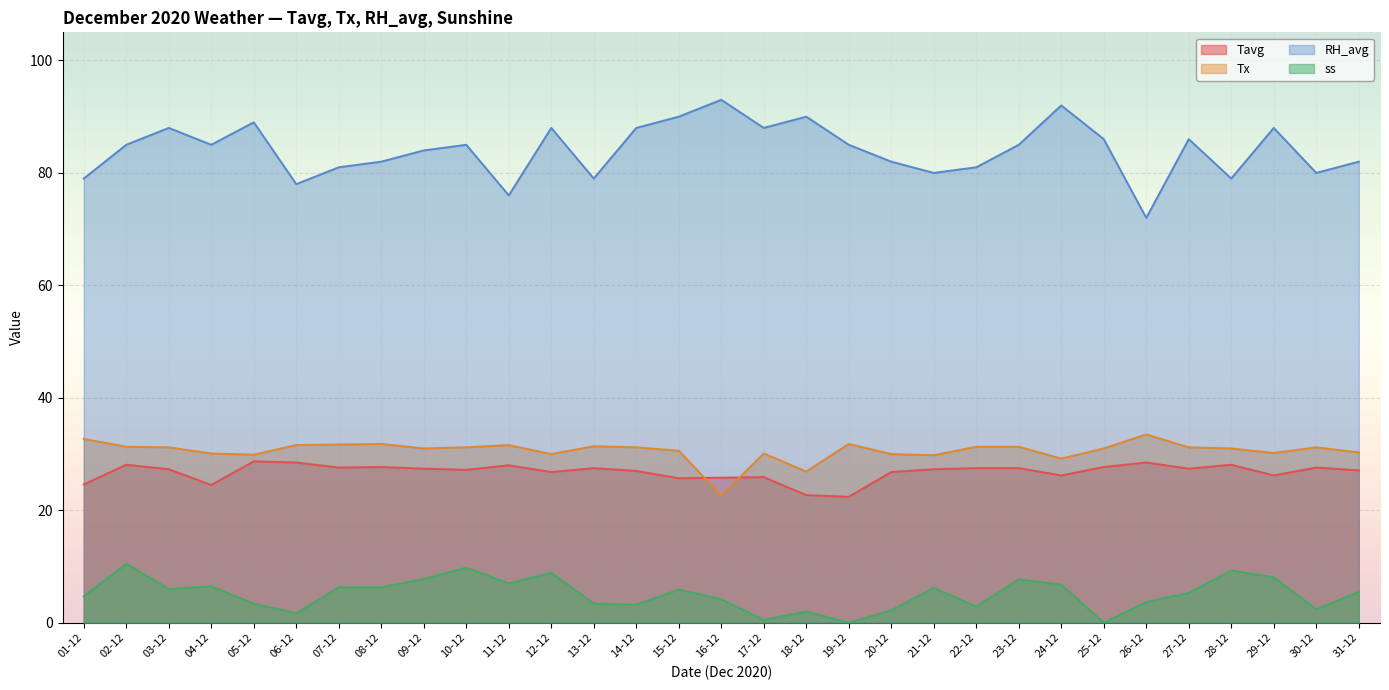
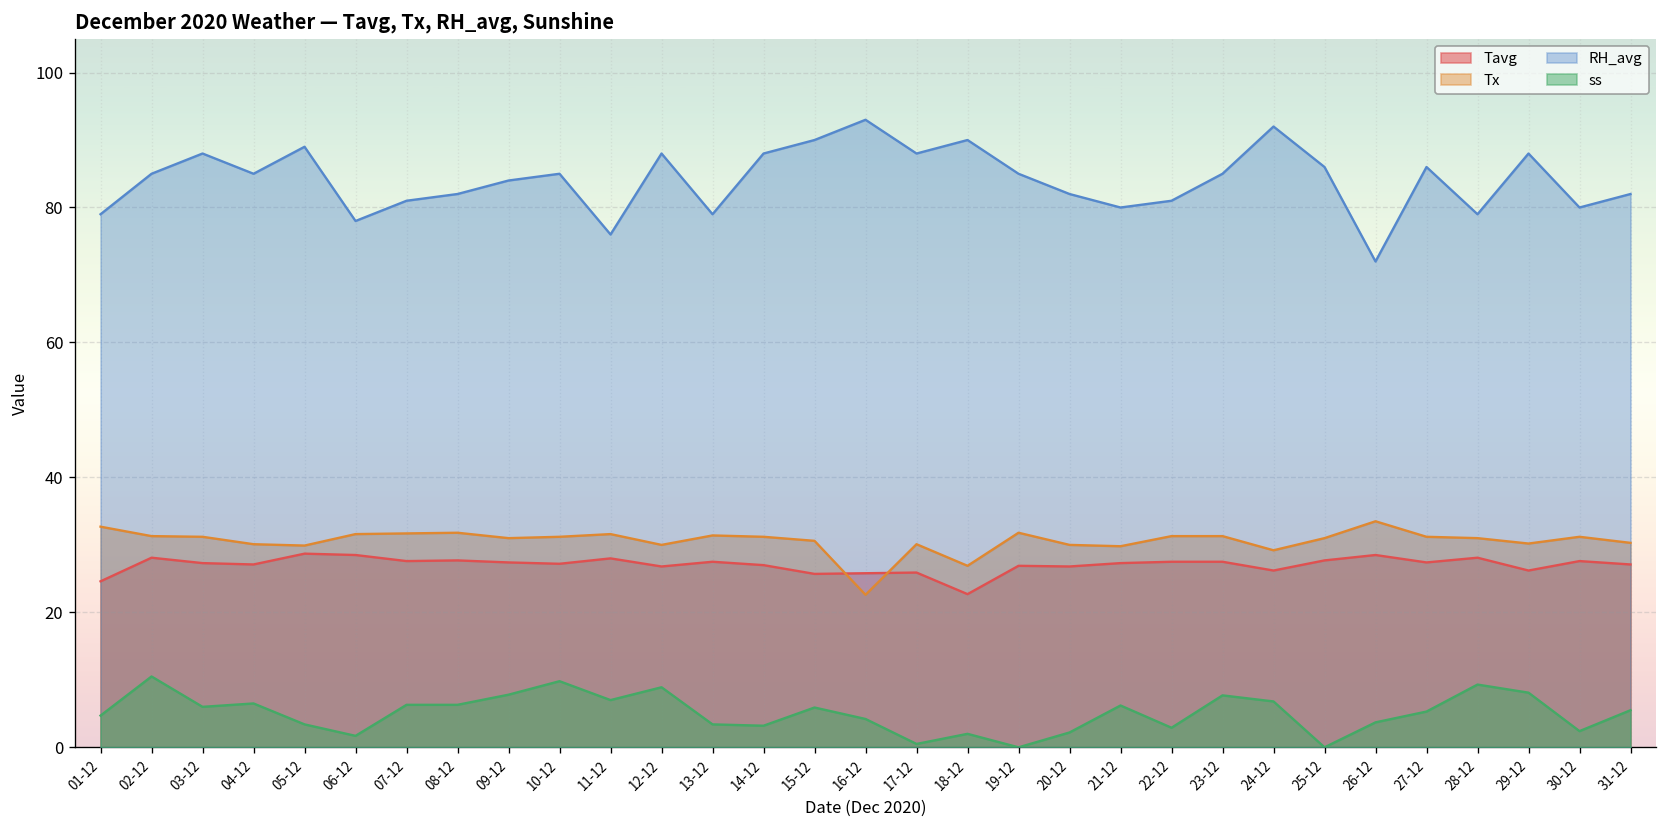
  {
    "Tavg": {
      "01-12": 25,
      "02-12": 28,
      "03-12": 27,
-     "04-12": 25,
+     "04-12": 27,
      "05-12": 29,
      "06-12": 29,
      "07-12": 28,
      "08-12": 28,
      "09-12": 27,
      "10-12": 27,
      "11-12": 28,
      "12-12": 27,
      "13-12": 28,
      "14-12": 27,
      "15-12": 26,
      "16-12": 26,
      "17-12": 26,
      "18-12": 23,
-     "19-12": 22,
+     "19-12": 27,
      "20-12": 27,
      "21-12": 27,
      "22-12": 28,
      "23-12": 28,
      "24-12": 26,
      "25-12": 28,
      "26-12": 29,
      "27-12": 27,
      "28-12": 28,
      "29-12": 26,
      "30-12": 28,
      "31-12": 27
    },
    "Tx": {
      "01-12": 33,
      "02-12": 31,
      "03-12": 31,
      "04-12": 30,
      "05-12": 30,
      "06-12": 32,
      "07-12": 32,
      "08-12": 32,
      "09-12": 31,
      "10-12": 31,
      "11-12": 32,
      "12-12": 30,
      "13-12": 31,
      "14-12": 31,
      "15-12": 31,
      "16-12": 23,
      "17-12": 30,
      "18-12": 27,
      "19-12": 32,
      "20-12": 30,
      "21-12": 30,
      "22-12": 31,
      "23-12": 31,
      "24-12": 29,
      "25-12": 31,
      "26-12": 34,
      "27-12": 31,
      "28-12": 31,
      "29-12": 30,
      "30-12": 31,
      "31-12": 30
    },
    "RH_avg": {
      "01-12": 79,
      "02-12": 85,
      "03-12": 88,
      "04-12": 85,
      "05-12": 89,
      "06-12": 78,
      "07-12": 81,
      "08-12": 82,
      "09-12": 84,
      "10-12": 85,
      "11-12": 76,
      "12-12": 88,
      "13-12": 79,
      "14-12": 88,
      "15-12": 90,
      "16-12": 93,
      "17-12": 88,
      "18-12": 90,
      "19-12": 85,
      "20-12": 82,
      "21-12": 80,
      "22-12": 81,
      "23-12": 85,
      "24-12": 92,
      "25-12": 86,
      "26-12": 72,
      "27-12": 86,
      "28-12": 79,
      "29-12": 88,
      "30-12": 80,
      "31-12": 82
    },
    "ss": {
      "01-12": 5,
      "02-12": 11,
      "03-12": 6,
      "04-12": 7,
      "05-12": 3,
      "06-12": 2,
      "07-12": 6,
      "08-12": 6,
      "09-12": 8,
      "10-12": 10,
      "11-12": 7,
      "12-12": 9,
      "13-12": 3,
      "14-12": 3,
      "15-12": 6,
      "16-12": 4,
      "17-12": 1,
      "18-12": 2,
      "19-12": 0,
      "20-12": 2,
      "21-12": 6,
      "22-12": 3,
      "23-12": 8,
      "24-12": 7,
      "25-12": 0,
      "26-12": 4,
      "27-12": 5,
      "28-12": 9,
      "29-12": 8,
      "30-12": 2,
      "31-12": 6
    }
  }
